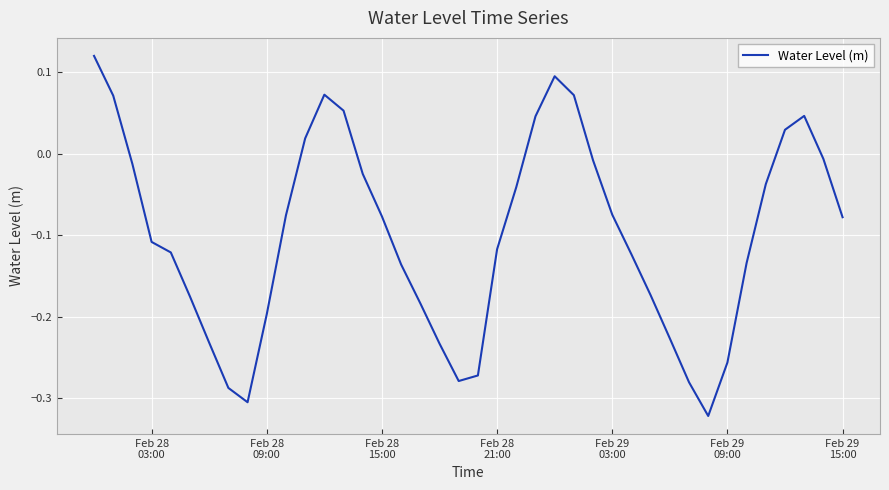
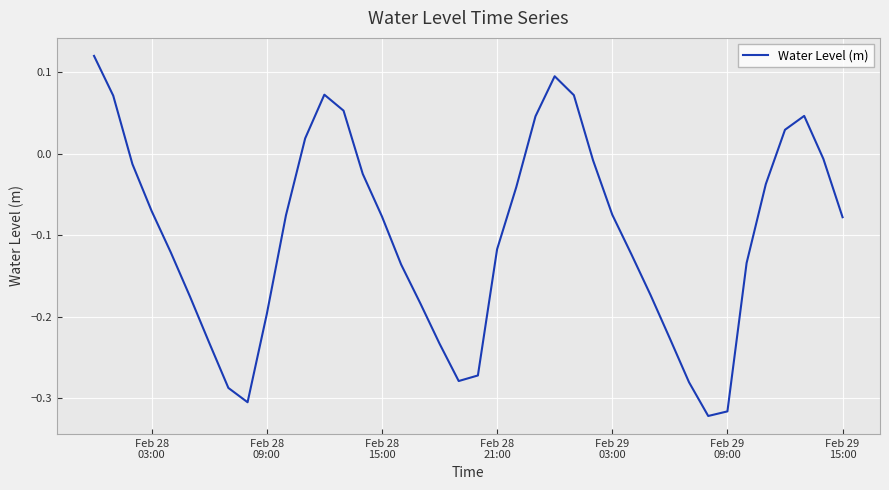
  {
-   "Feb 28 03:00": -0.11,
+   "Feb 28 03:00": -0.07,
    "Feb 28 09:00": -0.20,
    "Feb 28 15:00": -0.08,
    "Feb 28 21:00": -0.12,
    "Feb 29 03:00": -0.07,
-   "Feb 29 09:00": -0.26,
+   "Feb 29 09:00": -0.32,
    "Feb 29 15:00": -0.08
  }
